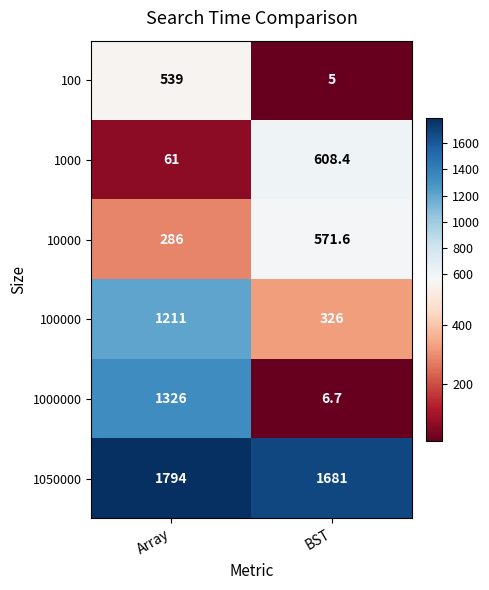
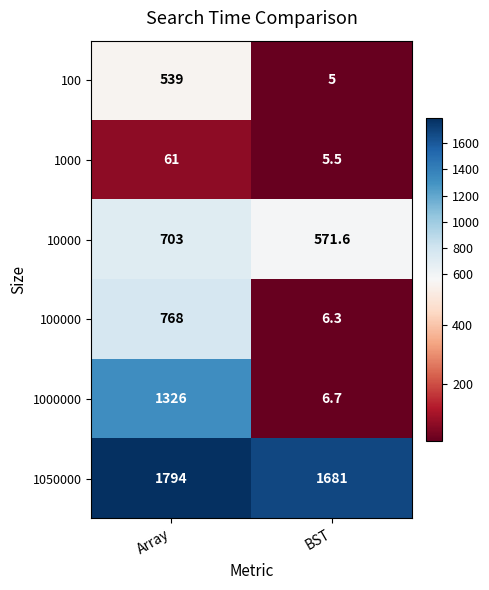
  {
    "100": {
      "Array": 539,
      "BST": 5
    },
    "1000": {
      "Array": 61,
-     "BST": 608.4
+     "BST": 5.5
    },
    "10000": {
-     "Array": 286,
+     "Array": 703,
      "BST": 571.6
    },
    "100000": {
-     "Array": 1211,
-     "BST": 326
+     "Array": 768,
+     "BST": 6.3
    },
    "1000000": {
      "Array": 1326,
      "BST": 6.7
    },
    "1050000": {
      "Array": 1794,
      "BST": 1681
    }
  }
